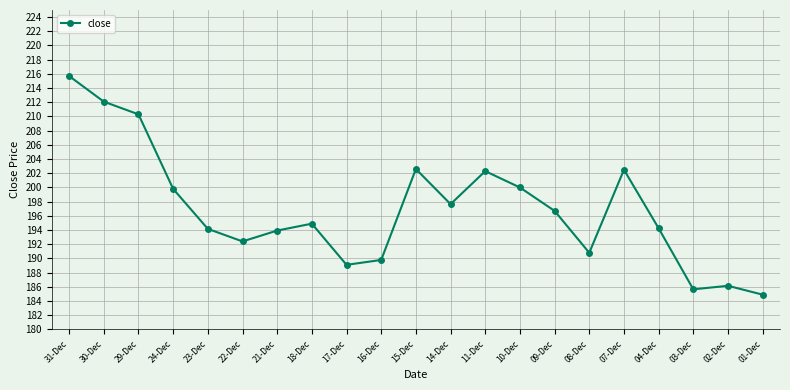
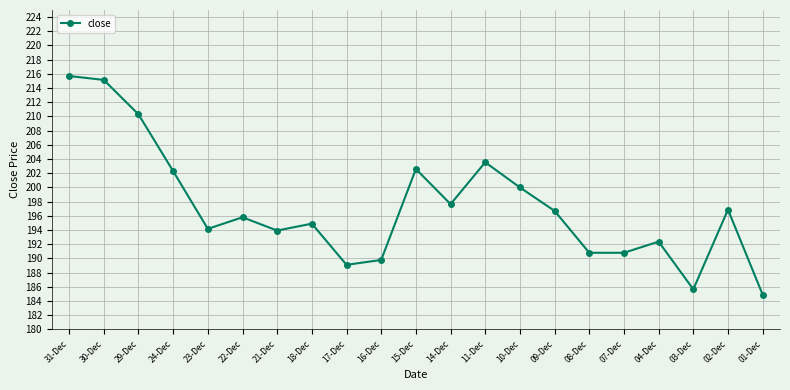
  {
    "31-Dec": 216,
-   "30-Dec": 212,
+   "30-Dec": 215,
    "29-Dec": 210,
-   "24-Dec": 200,
+   "24-Dec": 202,
    "23-Dec": 194,
-   "22-Dec": 192,
+   "22-Dec": 196,
    "21-Dec": 194,
    "18-Dec": 195,
    "17-Dec": 189,
    "16-Dec": 190,
    "15-Dec": 203,
    "14-Dec": 198,
-   "11-Dec": 202,
+   "11-Dec": 204,
    "10-Dec": 200,
    "09-Dec": 197,
    "08-Dec": 191,
-   "07-Dec": 203,
-   "04-Dec": 194,
+   "07-Dec": 191,
+   "04-Dec": 192,
    "03-Dec": 186,
-   "02-Dec": 186,
+   "02-Dec": 197,
    "01-Dec": 185
  }
